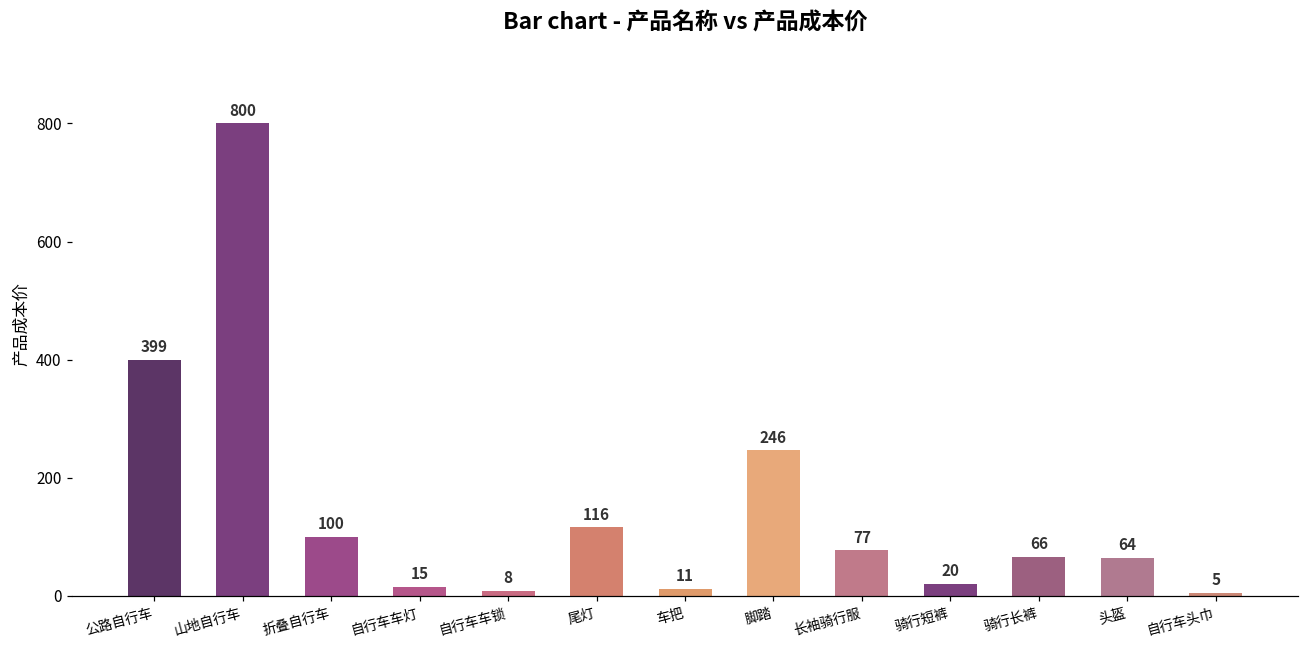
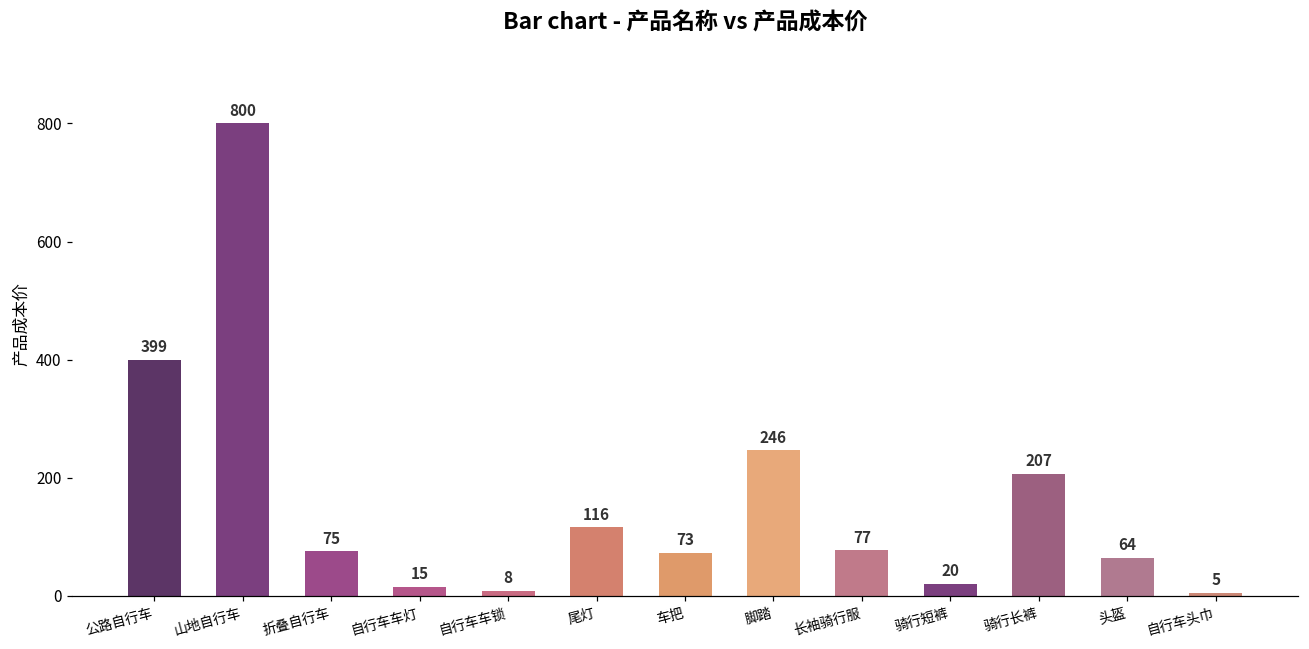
  {
    "公路自行车": 399,
    "山地自行车": 800,
-   "折叠自行车": 100,
+   "折叠自行车": 75,
    "自行车车灯": 15,
    "自行车车锁": 8,
    "尾灯": 116,
-   "车把": 11,
+   "车把": 73,
    "脚踏": 246,
    "长袖骑行服": 77,
    "骑行短裤": 20,
-   "骑行长裤": 66,
+   "骑行长裤": 207,
    "头盔": 64,
    "自行车头巾": 5
  }
